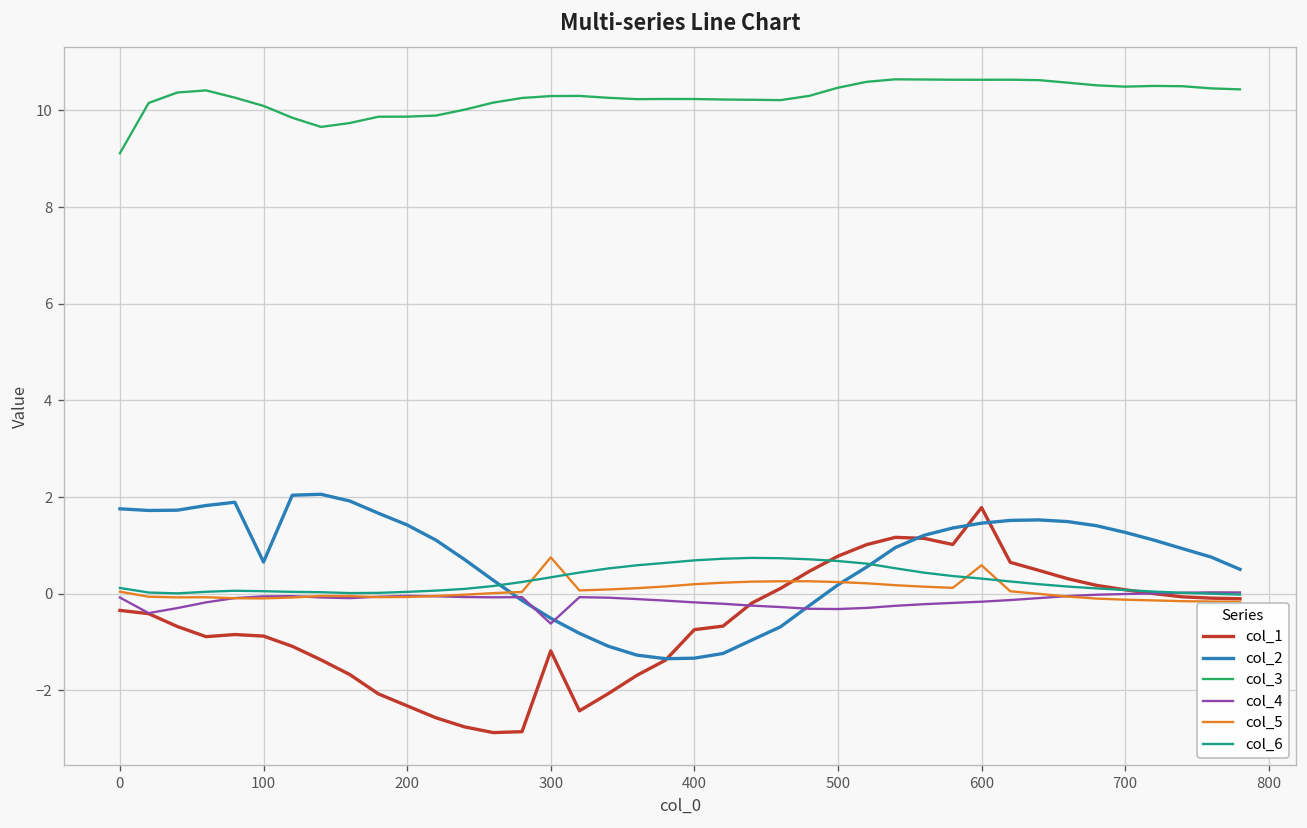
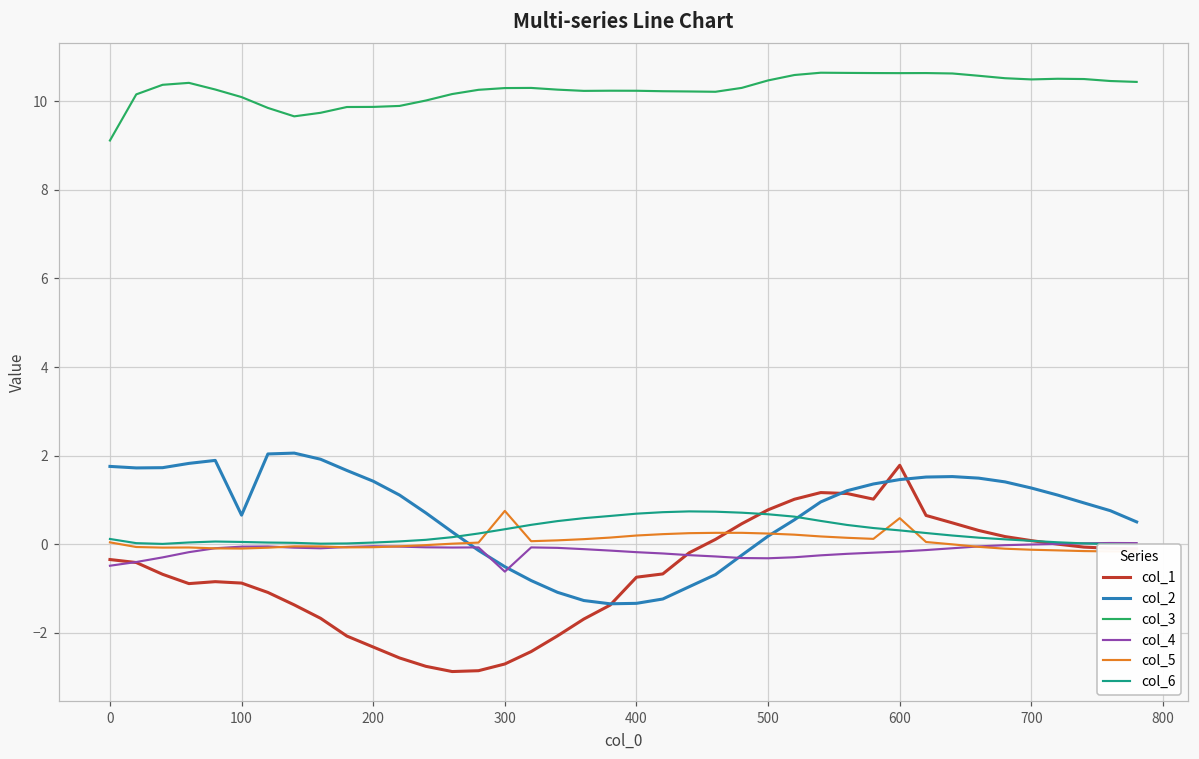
  {
    "col_1": {
      "0": -0.3,
      "100": -0.9,
      "200": -2.3,
-     "300": -1.2,
+     "300": -2.7,
      "400": -0.7,
      "500": 0.8,
      "600": 1.8
    },
    "col_2": {
      "0": 1.8,
      "100": 0.7,
      "200": 1.4,
      "300": -0.5,
      "400": -1.3,
      "600": 1.5,
      "700": 1.3
    },
    "col_4": {
-     "0": -0.1,
+     "0": -0.5,
      "300": -0.6,
      "400": -0.2,
      "500": -0.3,
      "600": -0.2,
      "700": 0.0
    },
    "col_5": {
      "0": 0.0,
      "300": 0.8,
      "400": 0.2,
      "600": 0.6,
      "700": -0.1
    }
  }
